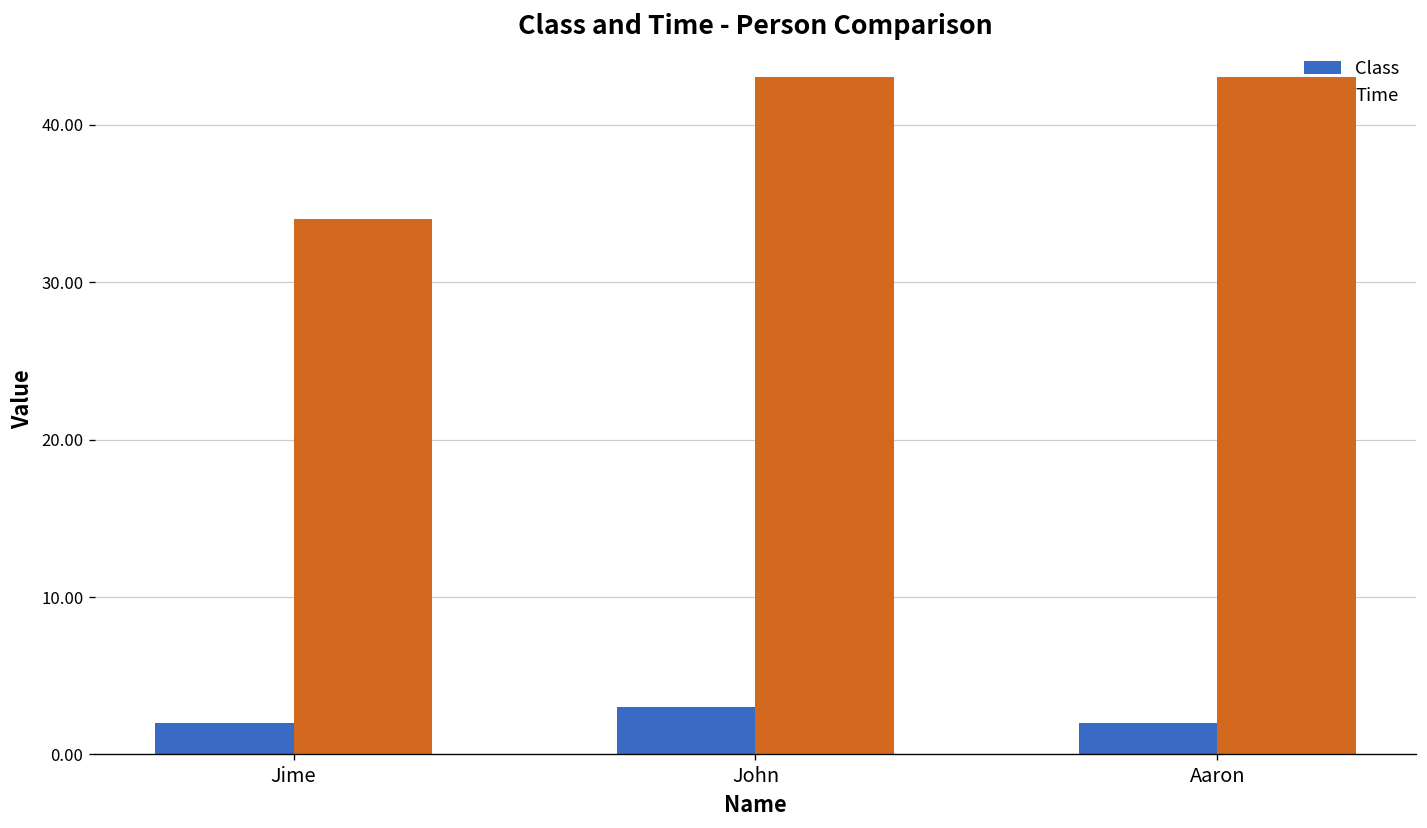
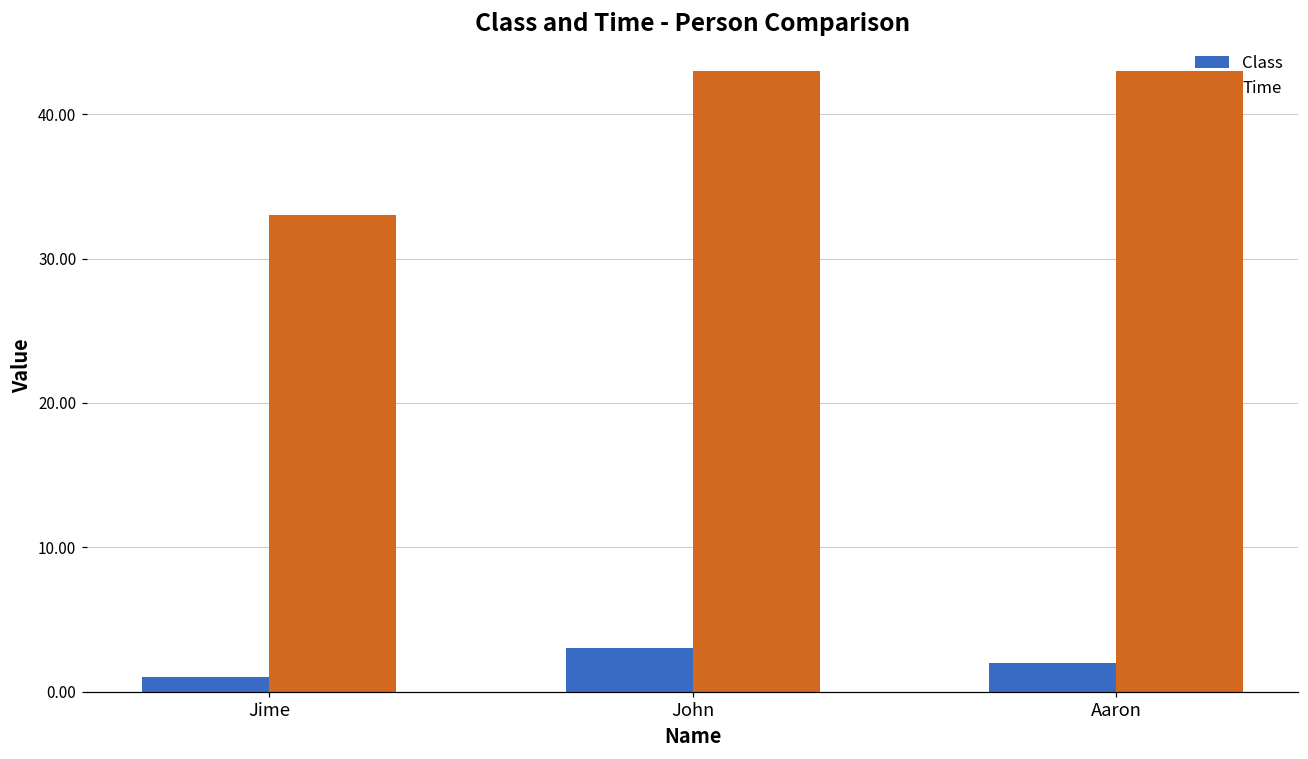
  {
    "Class": {
-     "Jime": 2,
+     "Jime": 1,
      "John": 3,
      "Aaron": 2
    },
    "Time": {
-     "Jime": 34,
+     "Jime": 33,
      "John": 43,
      "Aaron": 43
    }
  }
